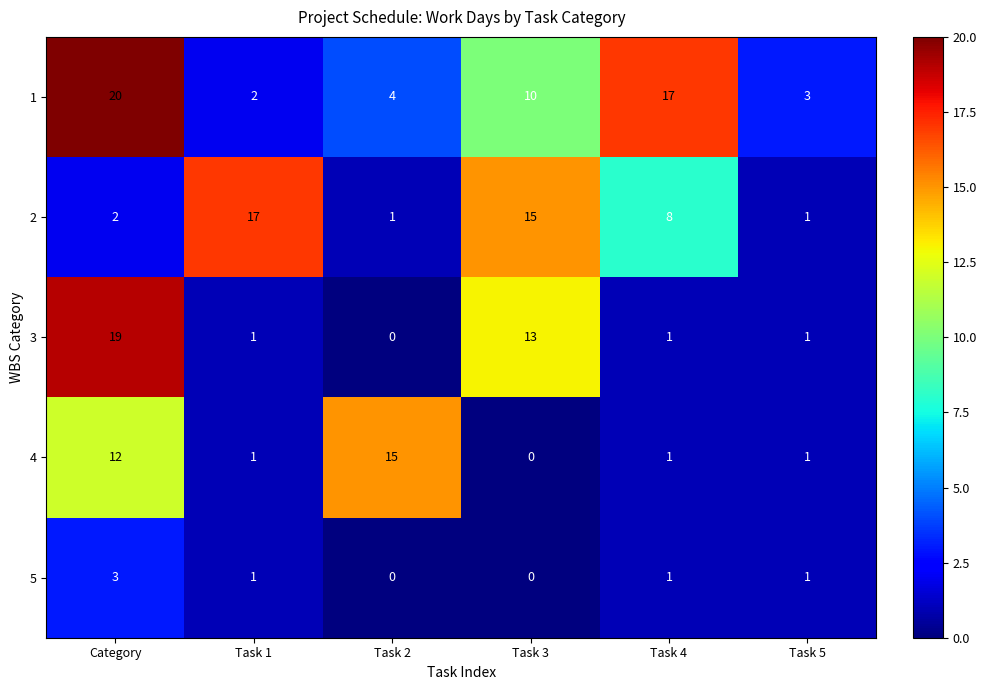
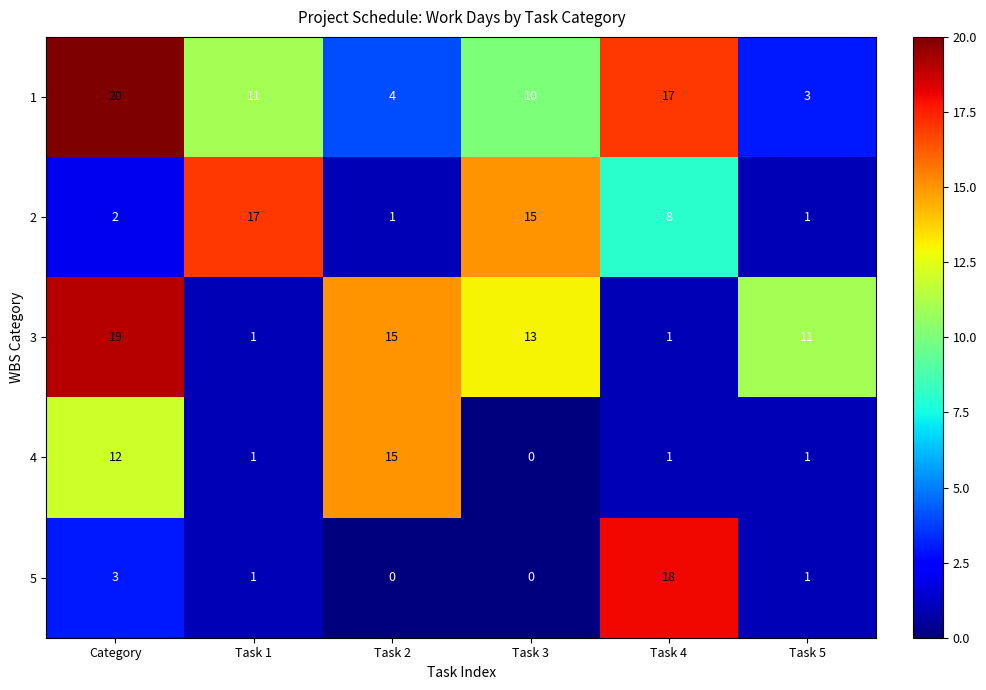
  {
    "1": {
      "Category": 20,
-     "Task 1": 2,
+     "Task 1": 11,
      "Task 2": 4,
      "Task 3": 10,
      "Task 4": 17,
      "Task 5": 3
    },
    "2": {
      "Category": 2,
      "Task 1": 17,
      "Task 2": 1,
      "Task 3": 15,
      "Task 4": 8,
      "Task 5": 1
    },
    "3": {
      "Category": 19,
      "Task 1": 1,
-     "Task 2": 0,
+     "Task 2": 15,
      "Task 3": 13,
      "Task 4": 1,
-     "Task 5": 1
+     "Task 5": 11
    },
    "4": {
      "Category": 12,
      "Task 1": 1,
      "Task 2": 15,
      "Task 3": 0,
      "Task 4": 1,
      "Task 5": 1
    },
    "5": {
      "Category": 3,
      "Task 1": 1,
      "Task 2": 0,
      "Task 3": 0,
-     "Task 4": 1,
+     "Task 4": 18,
      "Task 5": 1
    }
  }
